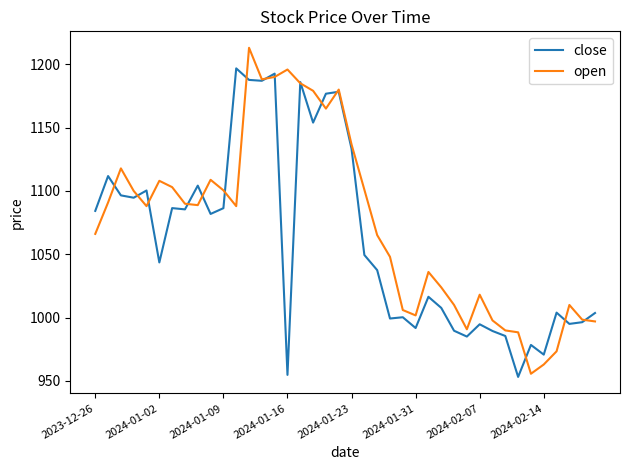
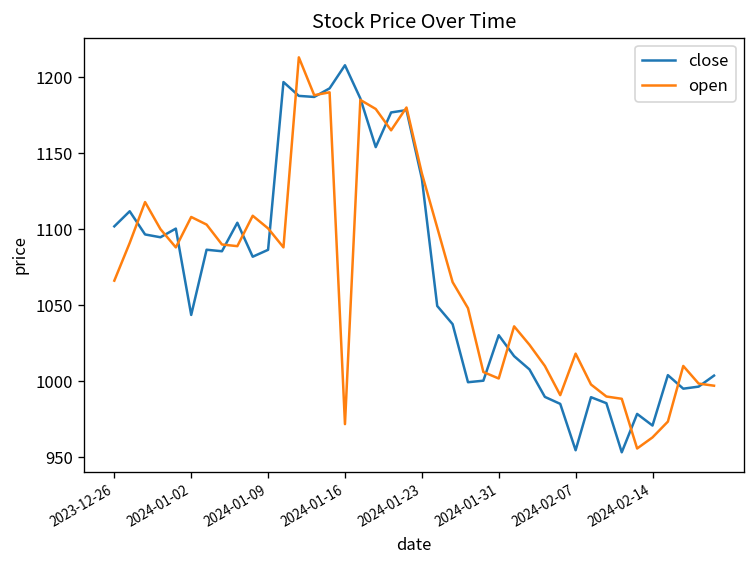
  {
    "close": {
-     "2023-12-26": 1084,
+     "2023-12-26": 1102,
      "2024-01-02": 1044,
      "2024-01-09": 1086,
-     "2024-01-16": 955,
+     "2024-01-16": 1208,
      "2024-01-23": 1133,
-     "2024-01-31": 992,
-     "2024-02-07": 995,
+     "2024-01-31": 1030,
+     "2024-02-07": 955,
      "2024-02-14": 971
    },
    "open": {
      "2023-12-26": 1066,
      "2024-01-02": 1108,
      "2024-01-09": 1101,
-     "2024-01-16": 1196,
+     "2024-01-16": 972,
      "2024-01-23": 1137,
      "2024-01-31": 1002,
      "2024-02-07": 1018,
      "2024-02-14": 963
    }
  }
